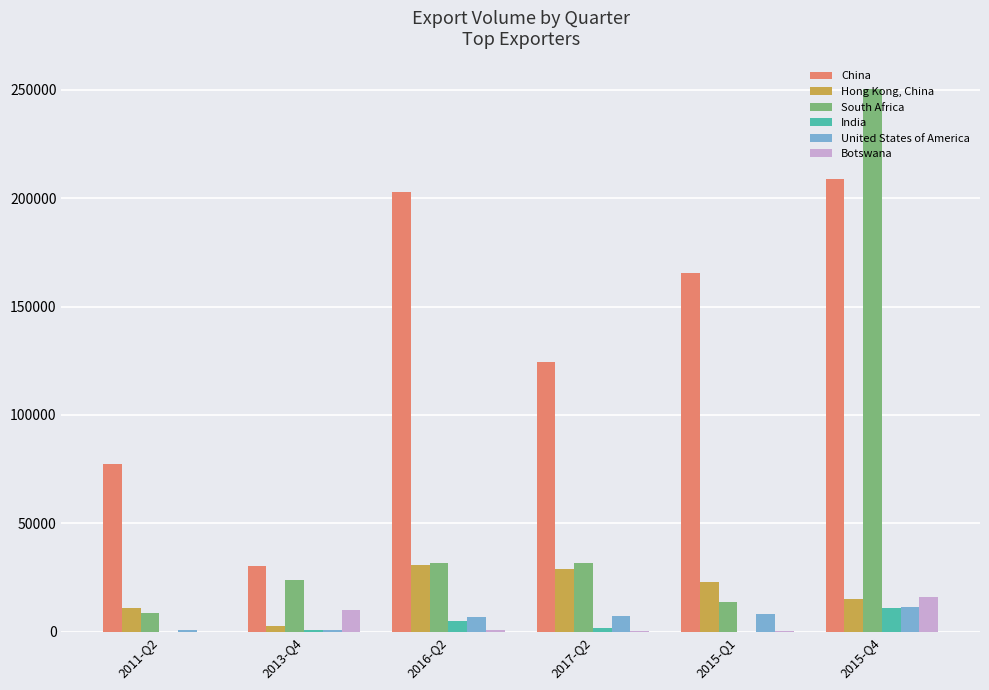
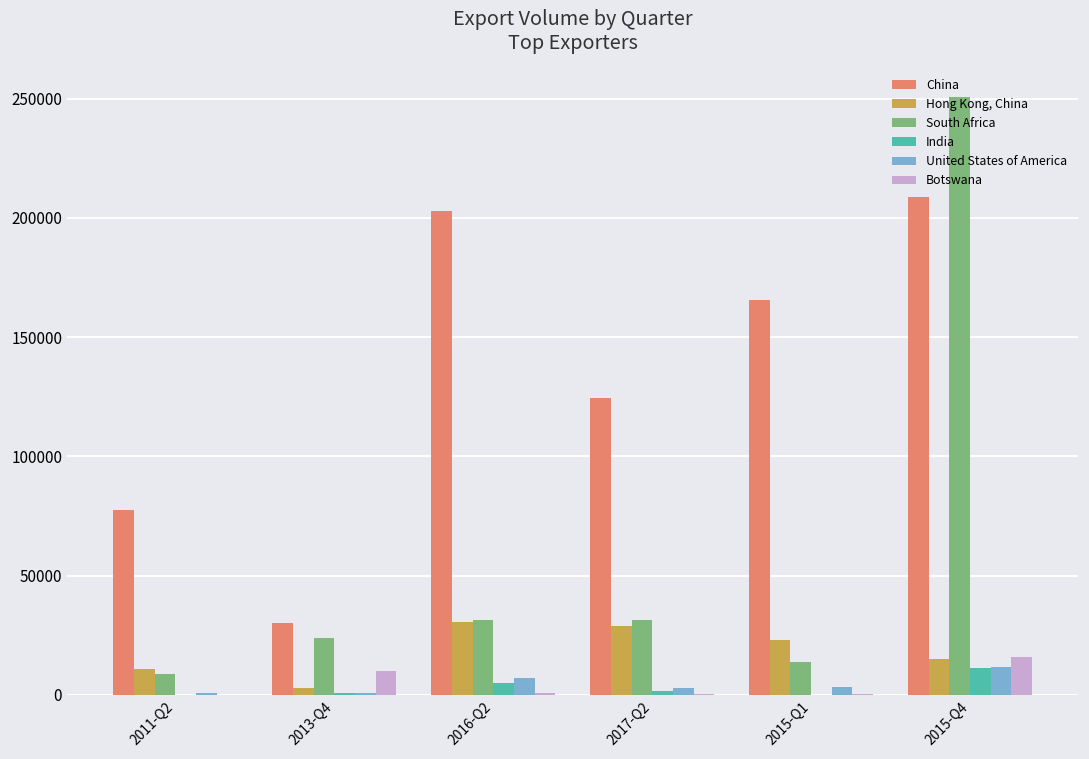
  {
    "China": {
      "2011-Q2": 77000,
      "2013-Q4": 30000,
      "2016-Q2": 203000,
      "2017-Q2": 125000,
      "2015-Q1": 166000,
      "2015-Q4": 209000
    },
    "Hong Kong, China": {
      "2011-Q2": 11000,
      "2013-Q4": 3000,
      "2016-Q2": 31000,
      "2017-Q2": 29000,
      "2015-Q1": 23000,
      "2015-Q4": 15000
    },
    "South Africa": {
      "2011-Q2": 9000,
      "2013-Q4": 24000,
      "2016-Q2": 31000,
      "2017-Q2": 31000,
      "2015-Q1": 14000,
      "2015-Q4": 251000
    },
    "India": {
      "2011-Q2": 0,
      "2016-Q2": 5000,
      "2017-Q2": 2000,
      "2015-Q1": 0,
      "2015-Q4": 11000
    },
    "United States of America": {
      "2016-Q2": 7000,
-     "2017-Q2": 7000,
-     "2015-Q1": 8000,
+     "2017-Q2": 3000,
+     "2015-Q1": 3000,
      "2015-Q4": 12000
    },
    "Botswana": {
      "2013-Q4": 10000,
      "2015-Q4": 16000
    }
  }
